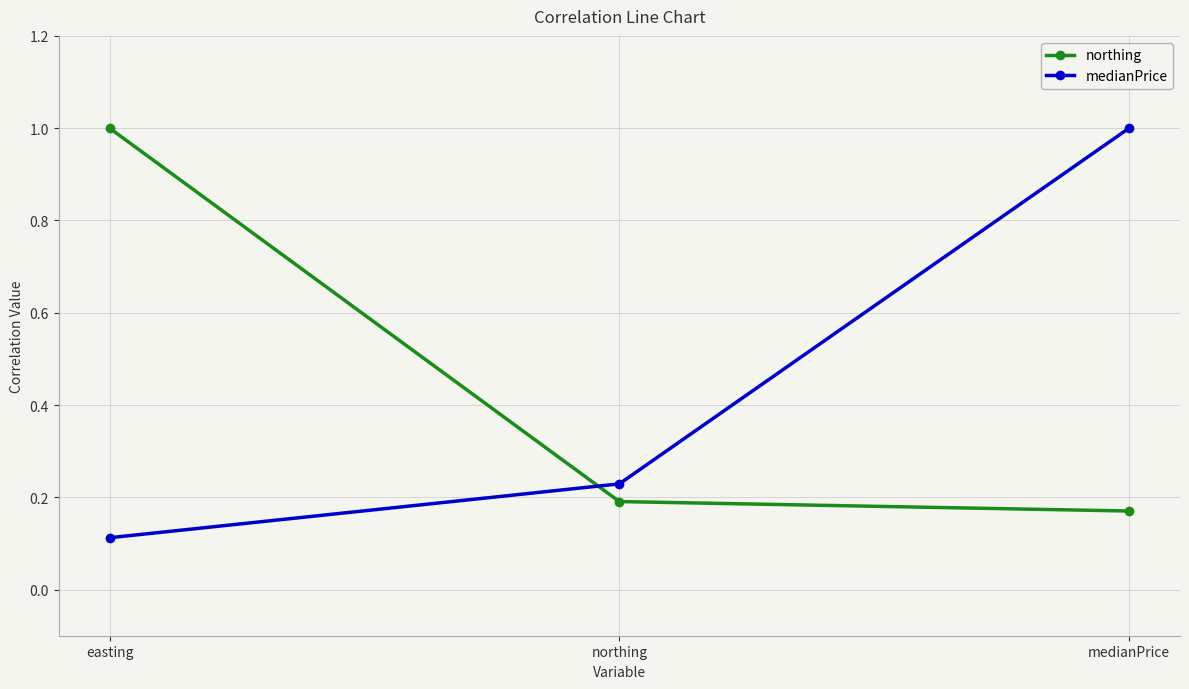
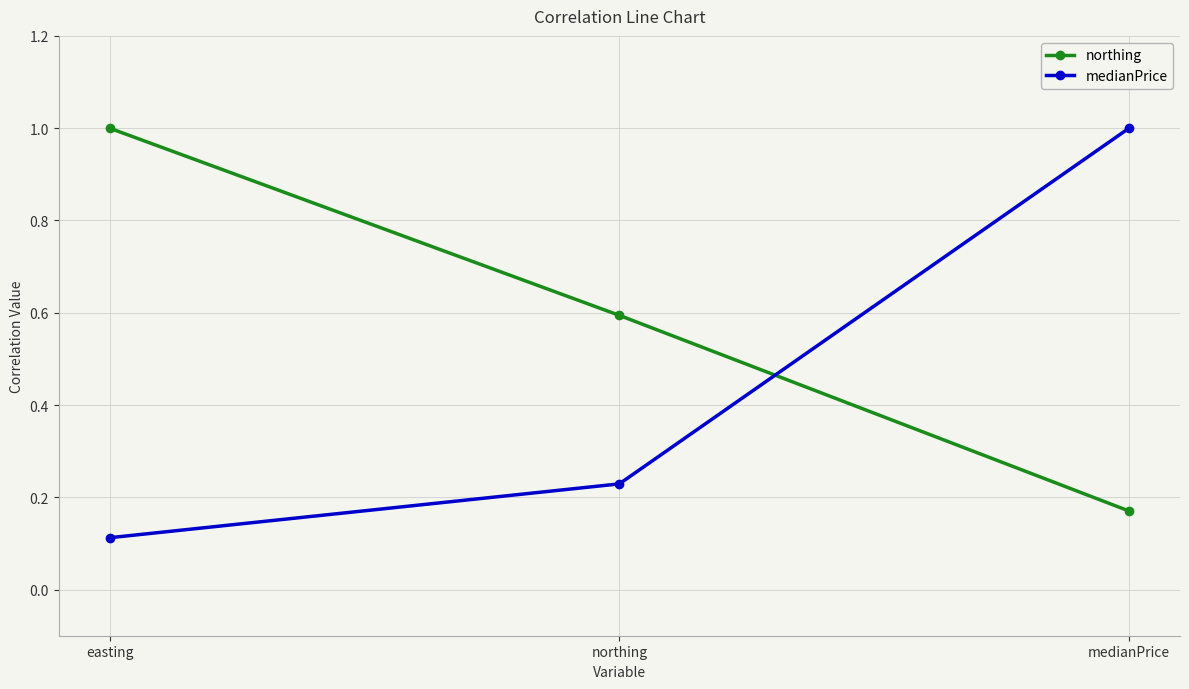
  {
    "northing": {
      "easting": 1.00,
-     "northing": 0.19,
+     "northing": 0.59,
      "medianPrice": 0.17
    },
    "medianPrice": {
      "easting": 0.11,
      "northing": 0.23,
      "medianPrice": 1.00
    }
  }
